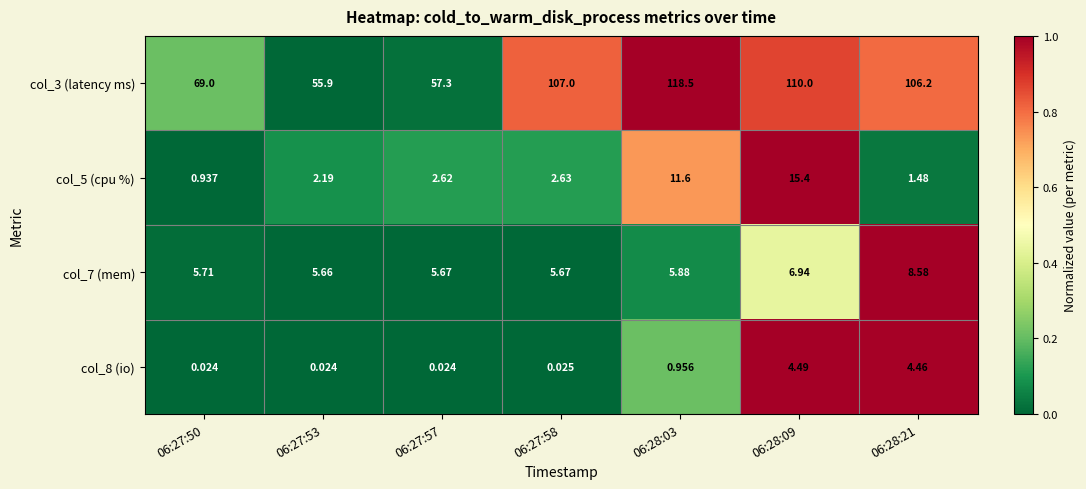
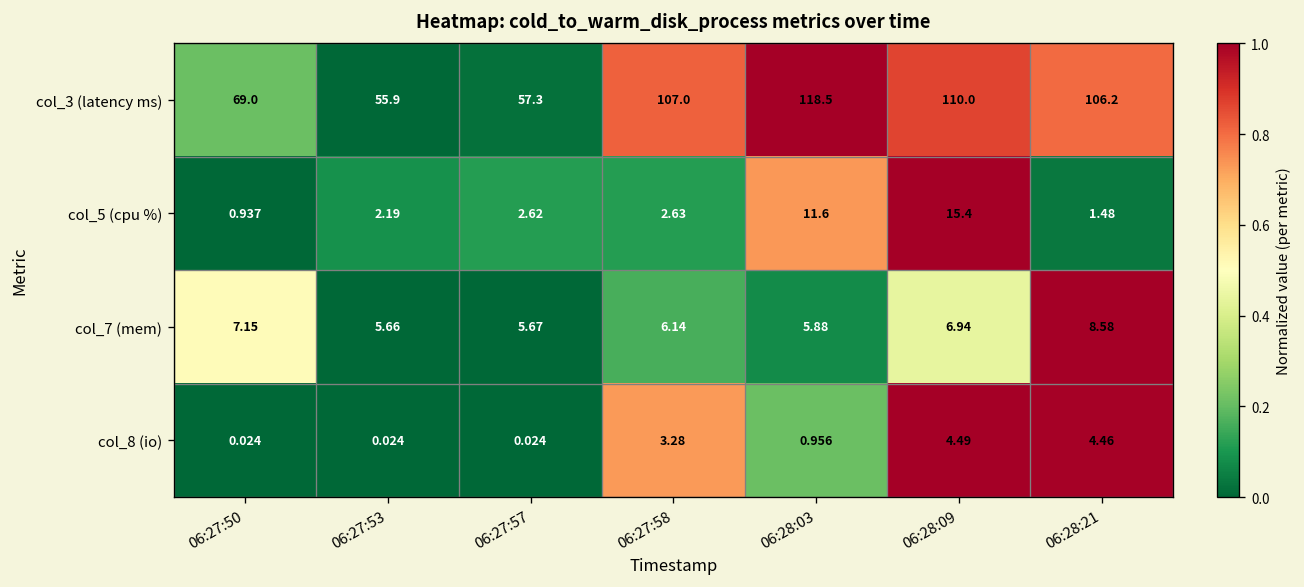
  {
    "col_3 (latency ms)": {
      "06:27:50": 69.0,
      "06:27:53": 55.9,
      "06:27:57": 57.3,
      "06:27:58": 107.0,
      "06:28:03": 118.5,
      "06:28:09": 110.0,
      "06:28:21": 106.2
    },
    "col_5 (cpu %)": {
      "06:27:50": 0.937,
      "06:27:53": 2.19,
      "06:27:57": 2.62,
      "06:27:58": 2.63,
      "06:28:03": 11.6,
      "06:28:09": 15.4,
      "06:28:21": 1.48
    },
    "col_7 (mem)": {
-     "06:27:50": 5.71,
+     "06:27:50": 7.15,
      "06:27:53": 5.66,
      "06:27:57": 5.67,
-     "06:27:58": 5.67,
+     "06:27:58": 6.14,
      "06:28:03": 5.88,
      "06:28:09": 6.94,
      "06:28:21": 8.58
    },
    "col_8 (io)": {
      "06:27:50": 0.024,
      "06:27:53": 0.024,
      "06:27:57": 0.024,
-     "06:27:58": 0.025,
+     "06:27:58": 3.28,
      "06:28:03": 0.956,
      "06:28:09": 4.49,
      "06:28:21": 4.46
    }
  }
